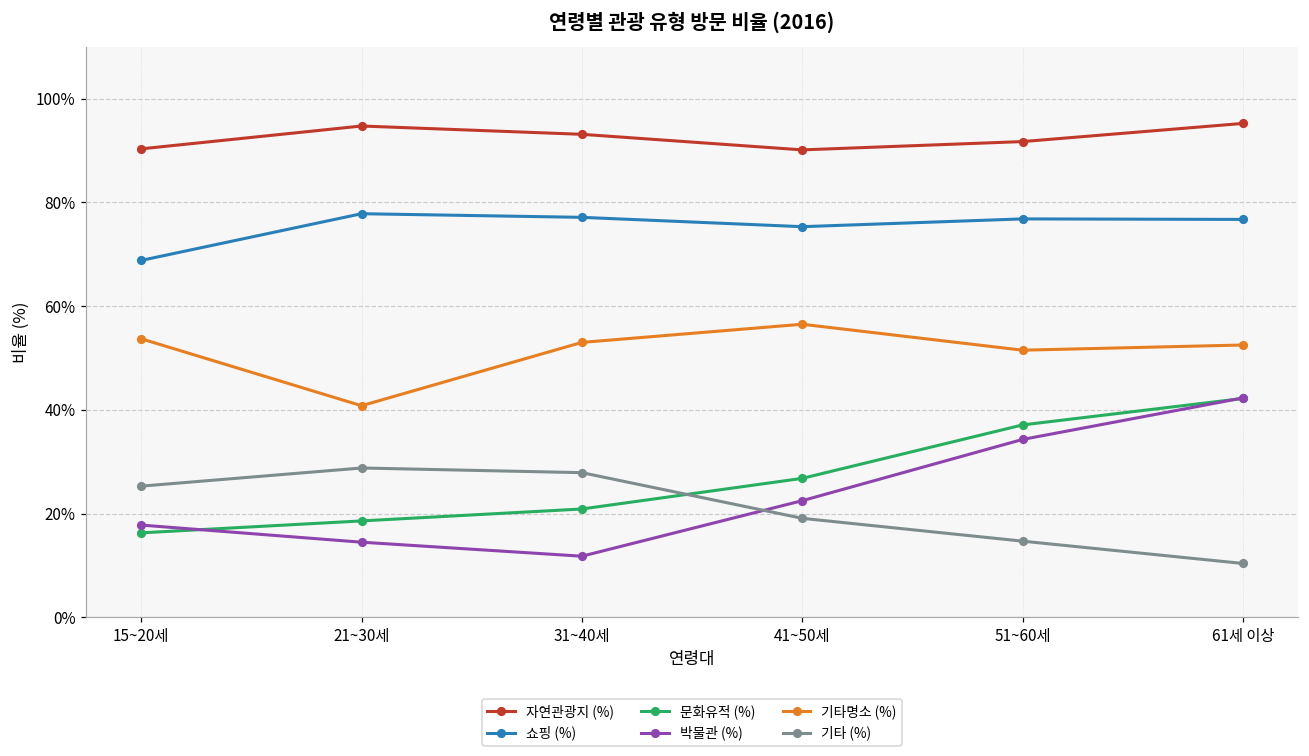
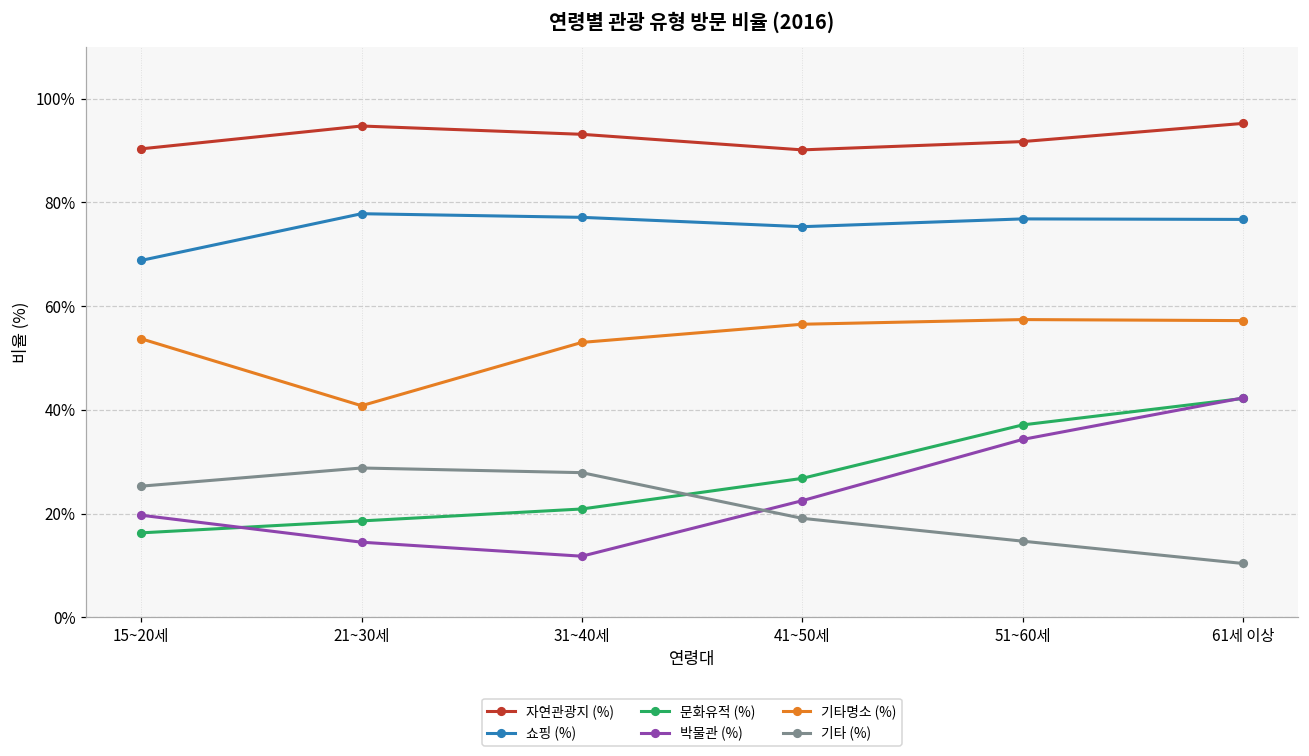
  {
    "자연관광지 (%)": {
      "15~20세": "90%",
      "21~30세": "95%",
      "31~40세": "93%",
      "41~50세": "90%",
      "51~60세": "92%",
      "61세 이상": "95%"
    },
    "쇼핑 (%)": {
      "15~20세": "69%",
      "21~30세": "78%",
      "31~40세": "77%",
      "41~50세": "75%",
      "51~60세": "77%",
      "61세 이상": "77%"
    },
    "문화유적 (%)": {
      "15~20세": "16%",
      "21~30세": "19%",
      "31~40세": "21%",
      "41~50세": "27%",
      "51~60세": "37%"
    },
    "박물관 (%)": {
-     "15~20세": "18%",
+     "15~20세": "20%",
      "21~30세": "15%",
      "31~40세": "12%",
      "41~50세": "23%",
      "51~60세": "34%"
    },
    "기타명소 (%)": {
      "15~20세": "54%",
      "21~30세": "41%",
      "31~40세": "53%",
      "41~50세": "57%",
-     "51~60세": "52%",
-     "61세 이상": "53%"
+     "51~60세": "57%",
+     "61세 이상": "57%"
    },
    "기타 (%)": {
      "15~20세": "25%",
      "21~30세": "29%",
      "31~40세": "28%",
      "41~50세": "19%",
      "51~60세": "15%",
      "61세 이상": "10%"
    }
  }
